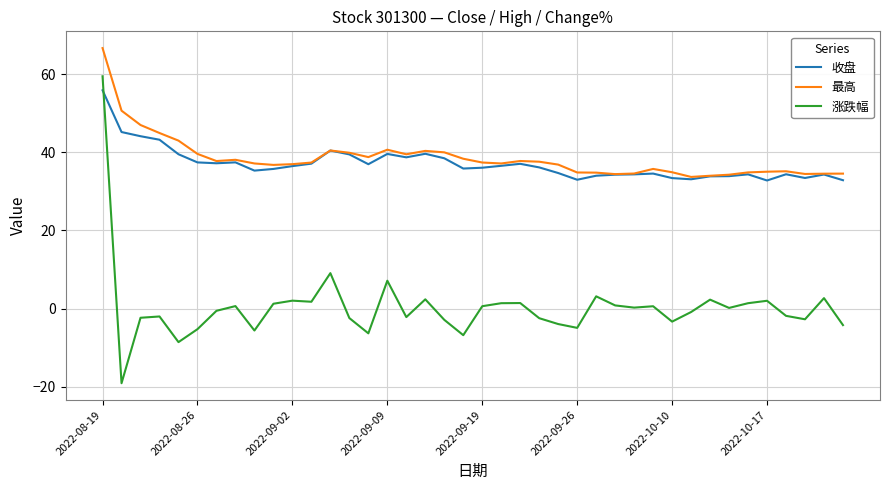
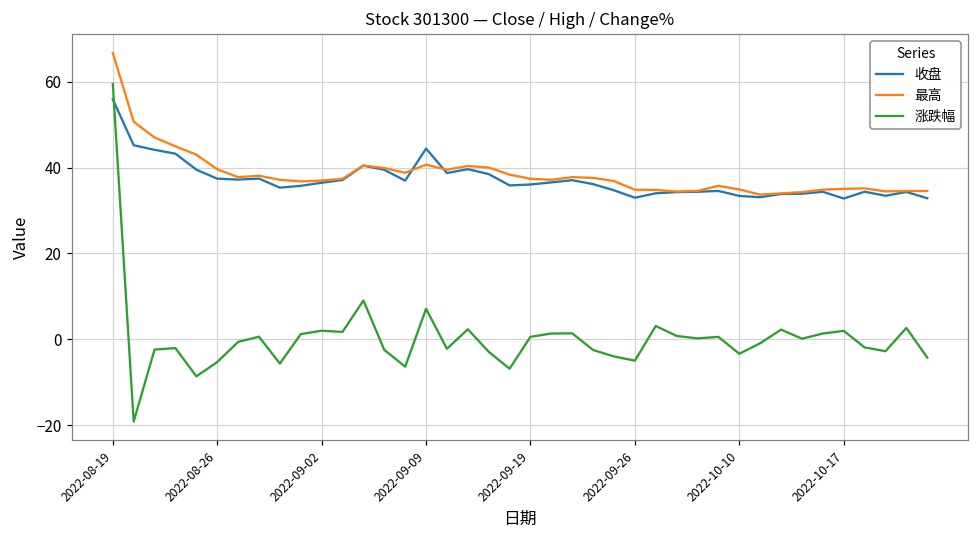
  {
    "收盘": {
      "2022-08-19": 56,
      "2022-08-26": 37,
-     "2022-09-09": 40,
+     "2022-09-09": 44,
      "2022-09-19": 36,
      "2022-09-26": 33,
      "2022-10-10": 33,
      "2022-10-17": 33
    },
    "最高": {
      "2022-08-19": 67,
      "2022-08-26": 40,
      "2022-09-09": 41,
      "2022-09-19": 37,
      "2022-09-26": 35,
      "2022-10-10": 35,
      "2022-10-17": 35
    },
    "涨跌幅": {
      "2022-08-19": 59,
      "2022-08-26": -5,
      "2022-09-02": 2,
      "2022-09-09": 7,
      "2022-09-19": 1,
      "2022-09-26": -5,
      "2022-10-10": -3,
      "2022-10-17": 2
    }
  }
